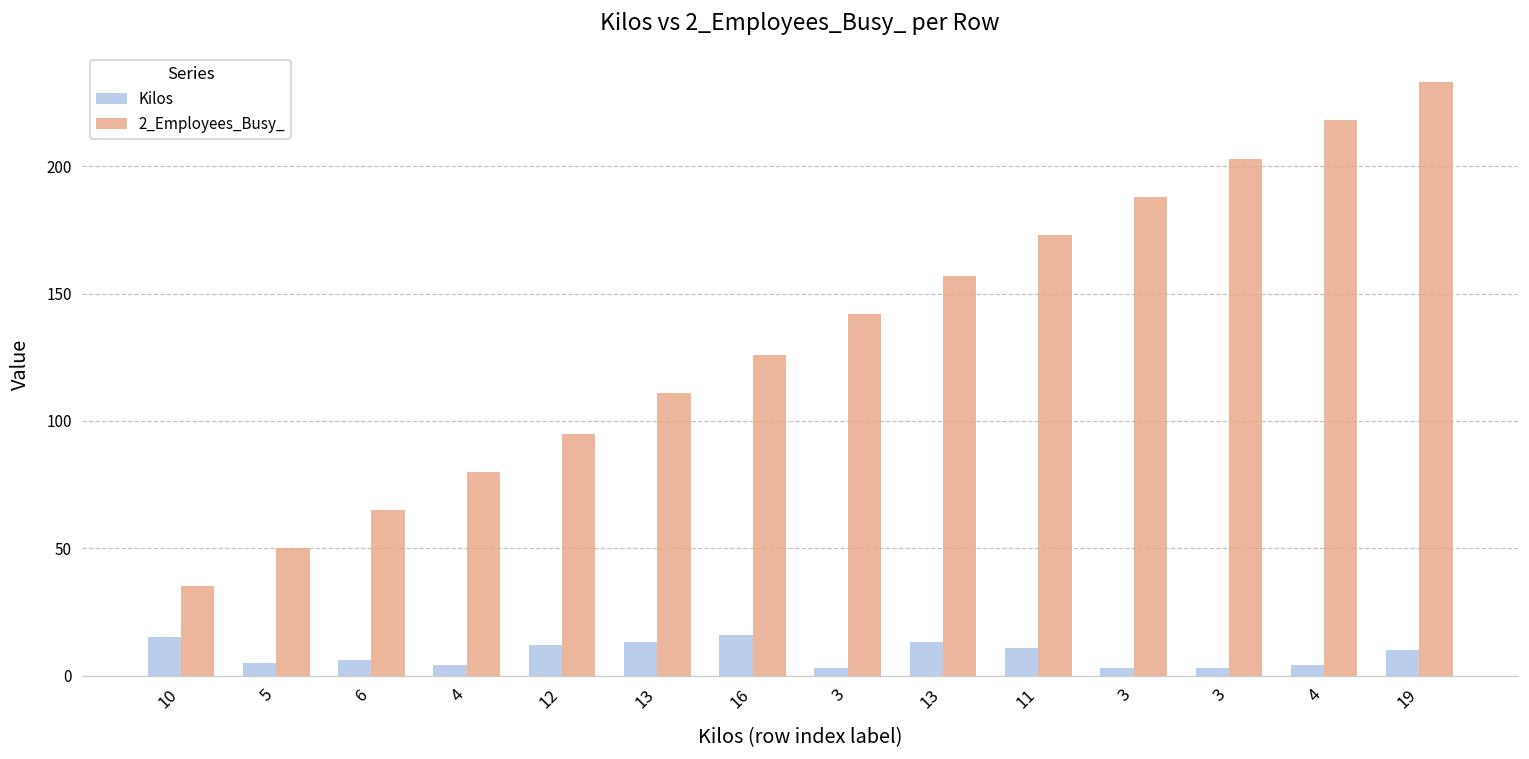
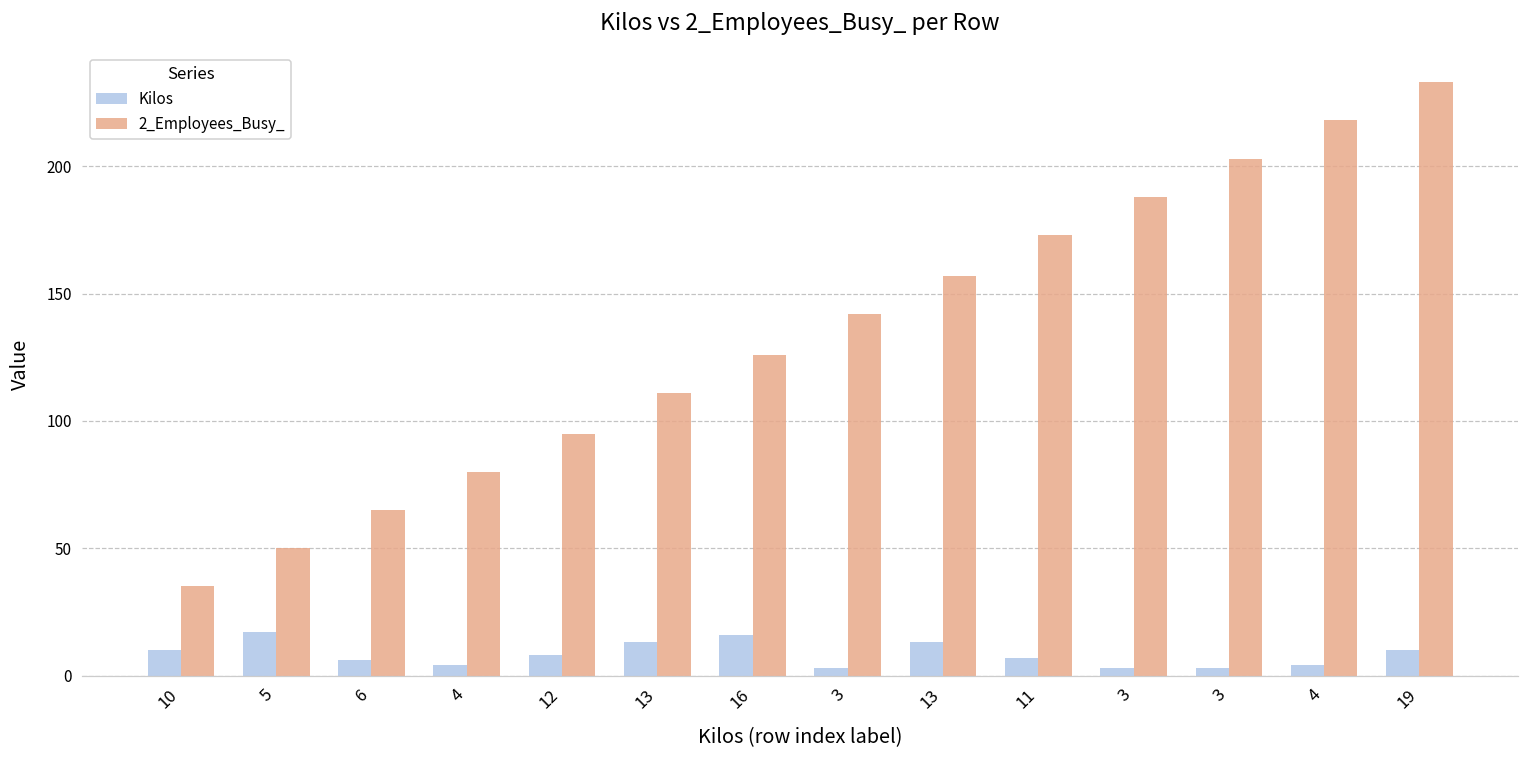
  {
    "Kilos": {
-     "10": 15,
-     "5": 5,
+     "10": 10,
+     "5": 17,
      "6": 6,
-     "12": 12,
+     "12": 8,
      "16": 16,
-     "11": 11,
+     "11": 7,
      "19": 10
    },
    "2_Employees_Busy_": {
      "10": 35,
      "5": 50,
      "6": 65,
      "12": 95,
      "16": 126,
      "11": 173,
      "19": 233
    }
  }
